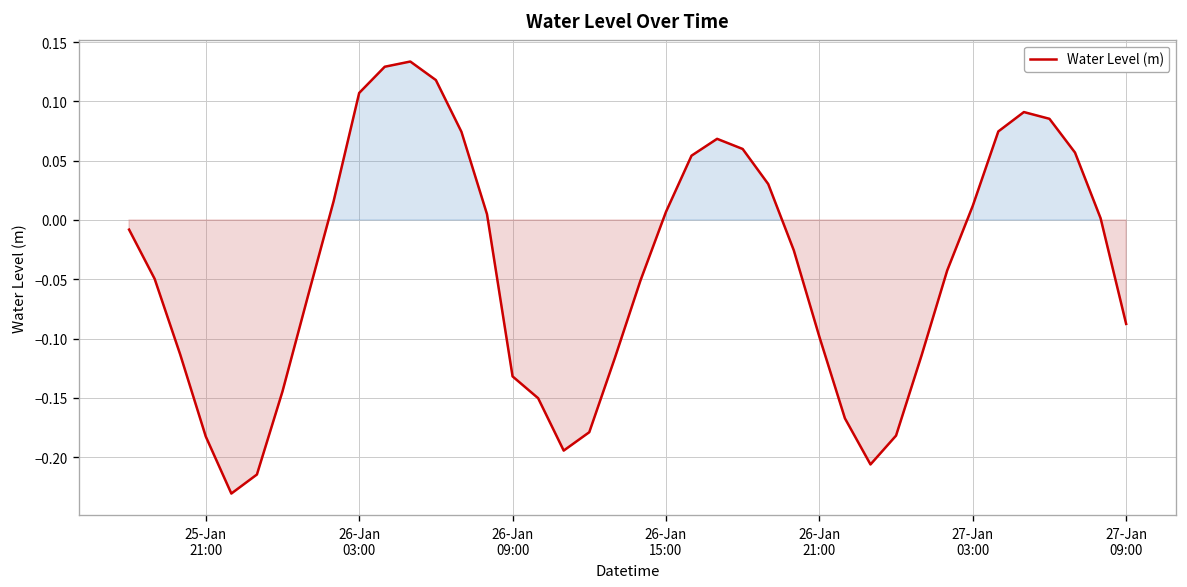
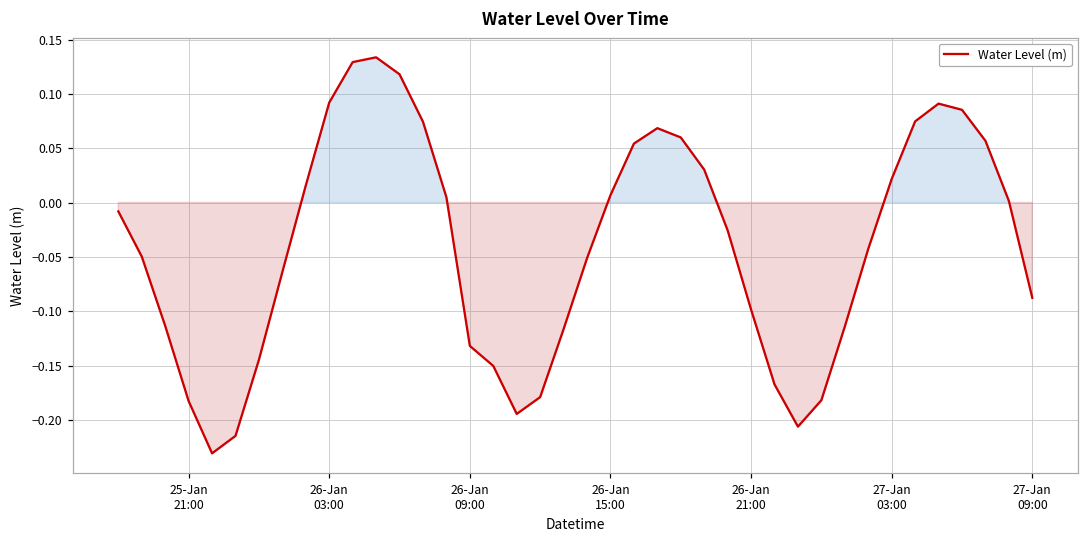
  {
    "25-Jan 21:00": -0.18,
-   "26-Jan 03:00": 0.11,
+   "26-Jan 03:00": 0.09,
    "26-Jan 09:00": -0.13,
    "26-Jan 15:00": 0.01,
    "26-Jan 21:00": -0.10,
-   "27-Jan 03:00": 0.01,
+   "27-Jan 03:00": 0.02,
    "27-Jan 09:00": -0.09
  }
